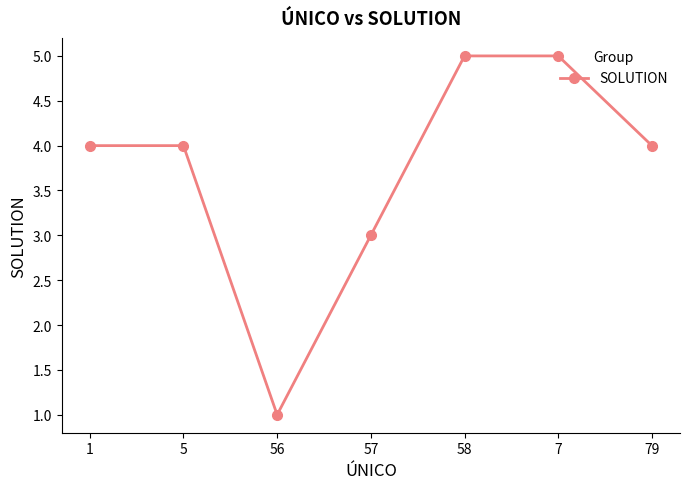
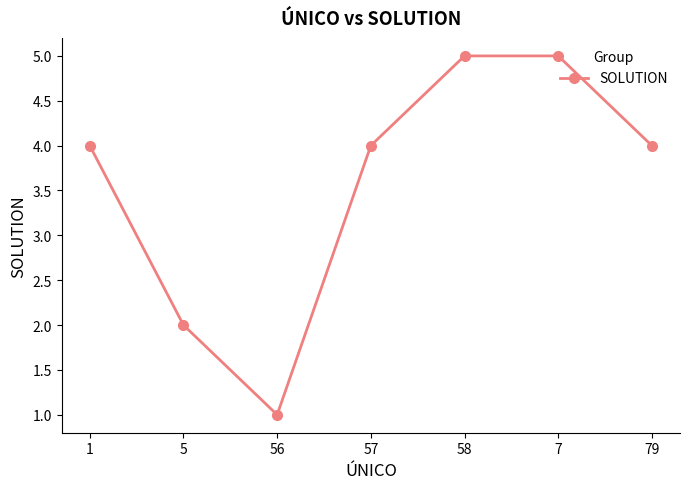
  {
    "1": 4,
-   "5": 4,
+   "5": 2,
    "56": 1,
-   "57": 3,
+   "57": 4,
    "58": 5,
    "7": 5,
    "79": 4
  }
